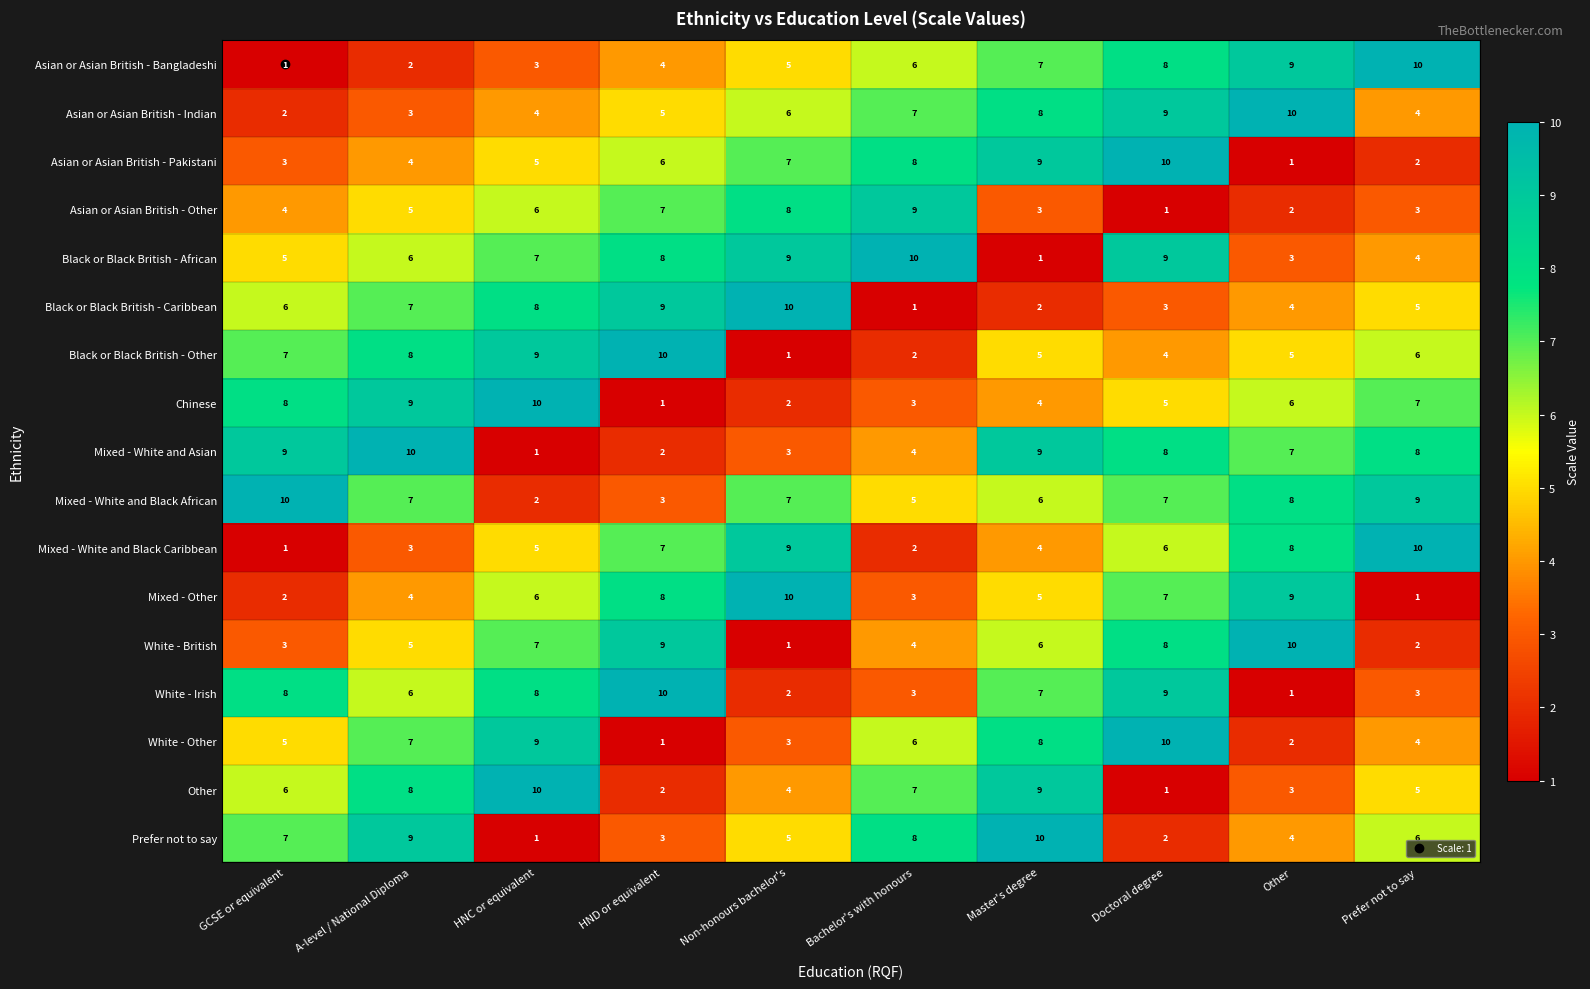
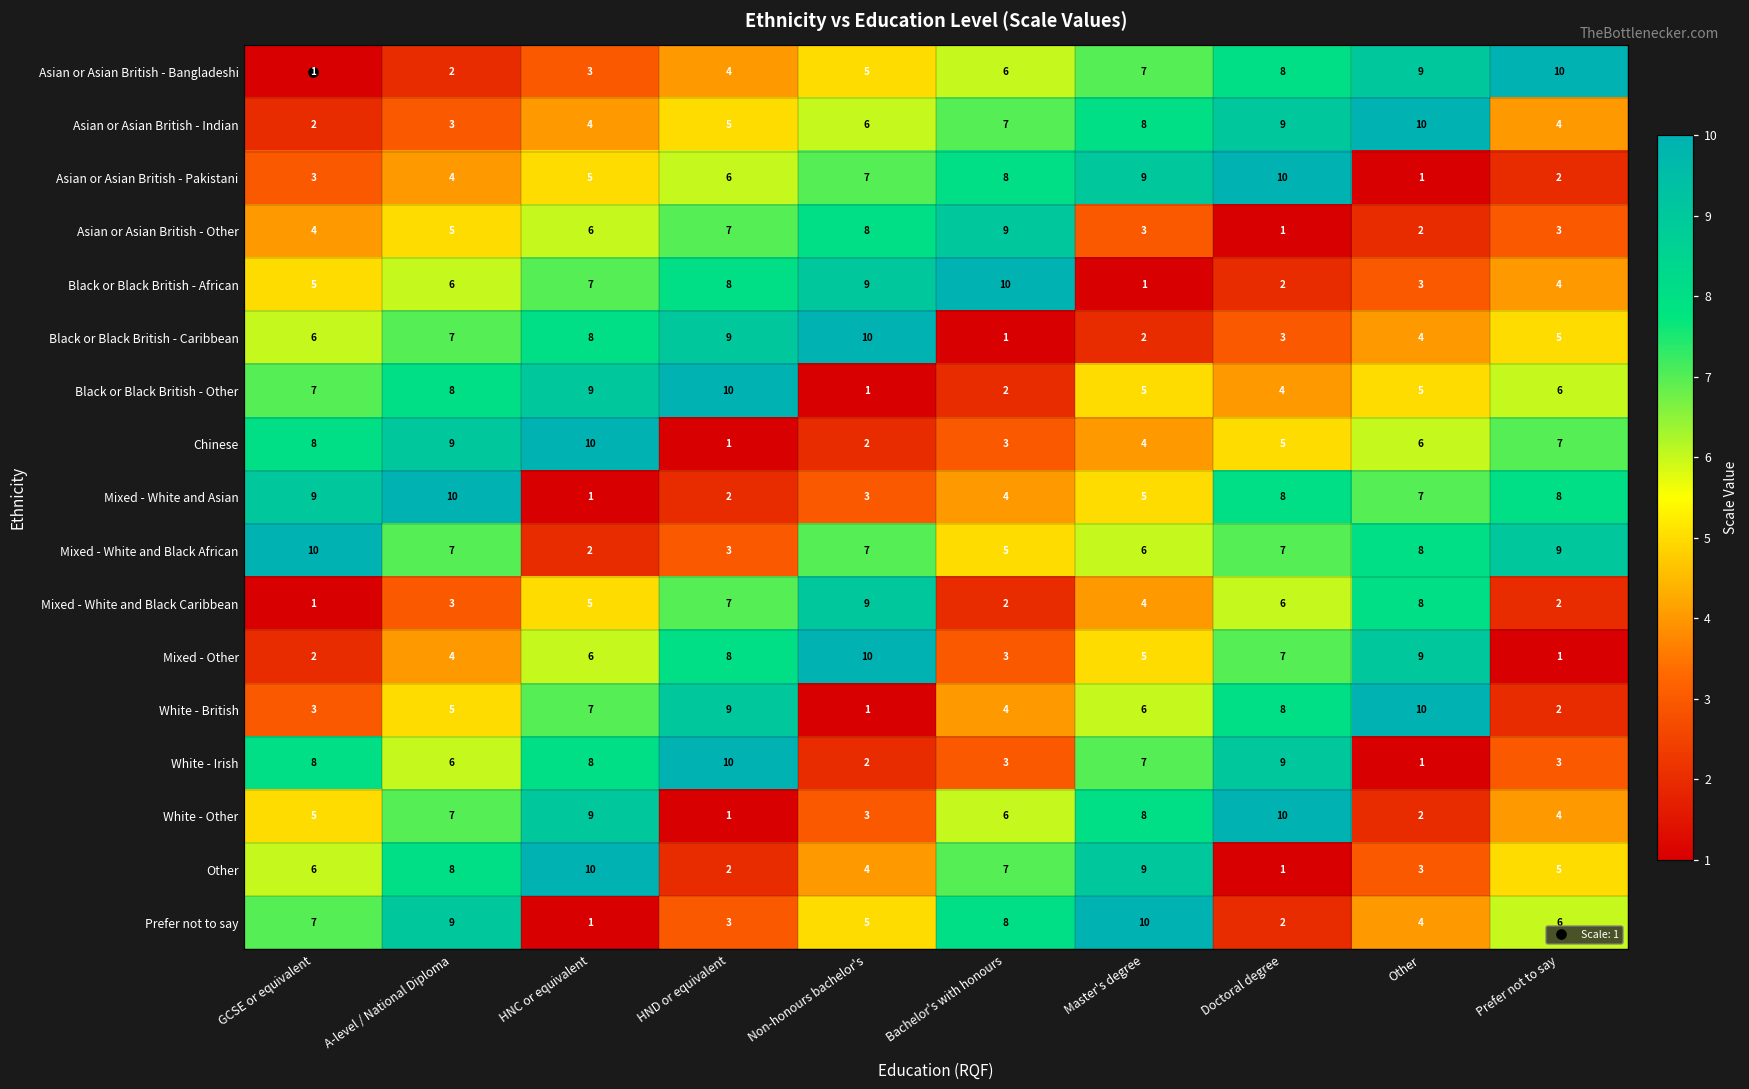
  {
    "Asian or Asian British - Bangladeshi": {
      "A-level / National Diploma": 2,
      "HNC or equivalent": 3,
      "HND or equivalent": 4,
      "Non-honours bachelor's": 5,
      "Bachelor's with honours": 6,
      "Master's degree": 7,
      "Doctoral degree": 8,
      "Other": 9,
      "Prefer not to say": 10
    },
    "Asian or Asian British - Indian": {
      "GCSE or equivalent": 2,
      "A-level / National Diploma": 3,
      "HNC or equivalent": 4,
      "HND or equivalent": 5,
      "Non-honours bachelor's": 6,
      "Bachelor's with honours": 7,
      "Master's degree": 8,
      "Doctoral degree": 9,
      "Other": 10,
      "Prefer not to say": 4
    },
    "Asian or Asian British - Pakistani": {
      "GCSE or equivalent": 3,
      "A-level / National Diploma": 4,
      "HNC or equivalent": 5,
      "HND or equivalent": 6,
      "Non-honours bachelor's": 7,
      "Bachelor's with honours": 8,
      "Master's degree": 9,
      "Doctoral degree": 10,
      "Other": 1,
      "Prefer not to say": 2
    },
    "Asian or Asian British - Other": {
      "GCSE or equivalent": 4,
      "A-level / National Diploma": 5,
      "HNC or equivalent": 6,
      "HND or equivalent": 7,
      "Non-honours bachelor's": 8,
      "Bachelor's with honours": 9,
      "Master's degree": 3,
      "Doctoral degree": 1,
      "Other": 2,
      "Prefer not to say": 3
    },
    "Black or Black British - African": {
      "GCSE or equivalent": 5,
      "A-level / National Diploma": 6,
      "HNC or equivalent": 7,
      "HND or equivalent": 8,
      "Non-honours bachelor's": 9,
      "Bachelor's with honours": 10,
      "Master's degree": 1,
-     "Doctoral degree": 9,
+     "Doctoral degree": 2,
      "Other": 3,
      "Prefer not to say": 4
    },
    "Black or Black British - Caribbean": {
      "GCSE or equivalent": 6,
      "A-level / National Diploma": 7,
      "HNC or equivalent": 8,
      "HND or equivalent": 9,
      "Non-honours bachelor's": 10,
      "Bachelor's with honours": 1,
      "Master's degree": 2,
      "Doctoral degree": 3,
      "Other": 4,
      "Prefer not to say": 5
    },
    "Black or Black British - Other": {
      "GCSE or equivalent": 7,
      "A-level / National Diploma": 8,
      "HNC or equivalent": 9,
      "HND or equivalent": 10,
      "Non-honours bachelor's": 1,
      "Bachelor's with honours": 2,
      "Master's degree": 5,
      "Doctoral degree": 4,
      "Other": 5,
      "Prefer not to say": 6
    },
    "Chinese": {
      "GCSE or equivalent": 8,
      "A-level / National Diploma": 9,
      "HNC or equivalent": 10,
      "HND or equivalent": 1,
      "Non-honours bachelor's": 2,
      "Bachelor's with honours": 3,
      "Master's degree": 4,
      "Doctoral degree": 5,
      "Other": 6,
      "Prefer not to say": 7
    },
    "Mixed - White and Asian": {
      "GCSE or equivalent": 9,
      "A-level / National Diploma": 10,
      "HNC or equivalent": 1,
      "HND or equivalent": 2,
      "Non-honours bachelor's": 3,
      "Bachelor's with honours": 4,
-     "Master's degree": 9,
+     "Master's degree": 5,
      "Doctoral degree": 8,
      "Other": 7,
      "Prefer not to say": 8
    },
    "Mixed - White and Black African": {
      "GCSE or equivalent": 10,
      "A-level / National Diploma": 7,
      "HNC or equivalent": 2,
      "HND or equivalent": 3,
      "Non-honours bachelor's": 7,
      "Bachelor's with honours": 5,
      "Master's degree": 6,
      "Doctoral degree": 7,
      "Other": 8,
      "Prefer not to say": 9
    },
    "Mixed - White and Black Caribbean": {
      "GCSE or equivalent": 1,
      "A-level / National Diploma": 3,
      "HNC or equivalent": 5,
      "HND or equivalent": 7,
      "Non-honours bachelor's": 9,
      "Bachelor's with honours": 2,
      "Master's degree": 4,
      "Doctoral degree": 6,
      "Other": 8,
-     "Prefer not to say": 10
+     "Prefer not to say": 2
    },
    "Mixed - Other": {
      "GCSE or equivalent": 2,
      "A-level / National Diploma": 4,
      "HNC or equivalent": 6,
      "HND or equivalent": 8,
      "Non-honours bachelor's": 10,
      "Bachelor's with honours": 3,
      "Master's degree": 5,
      "Doctoral degree": 7,
      "Other": 9,
      "Prefer not to say": 1
    },
    "White - British": {
      "GCSE or equivalent": 3,
      "A-level / National Diploma": 5,
      "HNC or equivalent": 7,
      "HND or equivalent": 9,
      "Non-honours bachelor's": 1,
      "Bachelor's with honours": 4,
      "Master's degree": 6,
      "Doctoral degree": 8,
      "Other": 10,
      "Prefer not to say": 2
    },
    "White - Irish": {
      "GCSE or equivalent": 8,
      "A-level / National Diploma": 6,
      "HNC or equivalent": 8,
      "HND or equivalent": 10,
      "Non-honours bachelor's": 2,
      "Bachelor's with honours": 3,
      "Master's degree": 7,
      "Doctoral degree": 9,
      "Other": 1,
      "Prefer not to say": 3
    },
    "White - Other": {
      "GCSE or equivalent": 5,
      "A-level / National Diploma": 7,
      "HNC or equivalent": 9,
      "HND or equivalent": 1,
      "Non-honours bachelor's": 3,
      "Bachelor's with honours": 6,
      "Master's degree": 8,
      "Doctoral degree": 10,
      "Other": 2,
      "Prefer not to say": 4
    },
    "Other": {
      "GCSE or equivalent": 6,
      "A-level / National Diploma": 8,
      "HNC or equivalent": 10,
      "HND or equivalent": 2,
      "Non-honours bachelor's": 4,
      "Bachelor's with honours": 7,
      "Master's degree": 9,
      "Doctoral degree": 1,
      "Other": 3,
      "Prefer not to say": 5
    },
    "Prefer not to say": {
      "GCSE or equivalent": 7,
      "A-level / National Diploma": 9,
      "HNC or equivalent": 1,
      "HND or equivalent": 3,
      "Non-honours bachelor's": 5,
      "Bachelor's with honours": 8,
      "Master's degree": 10,
      "Doctoral degree": 2,
      "Other": 4
    }
  }
